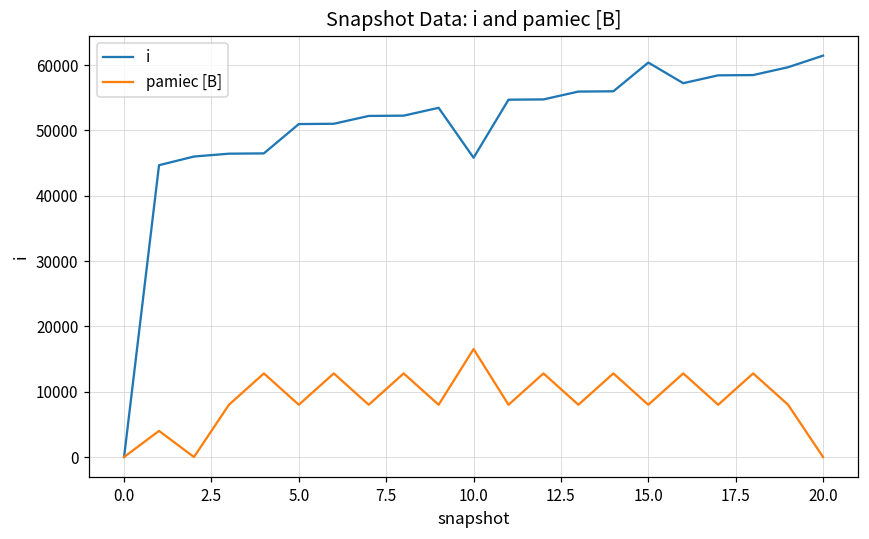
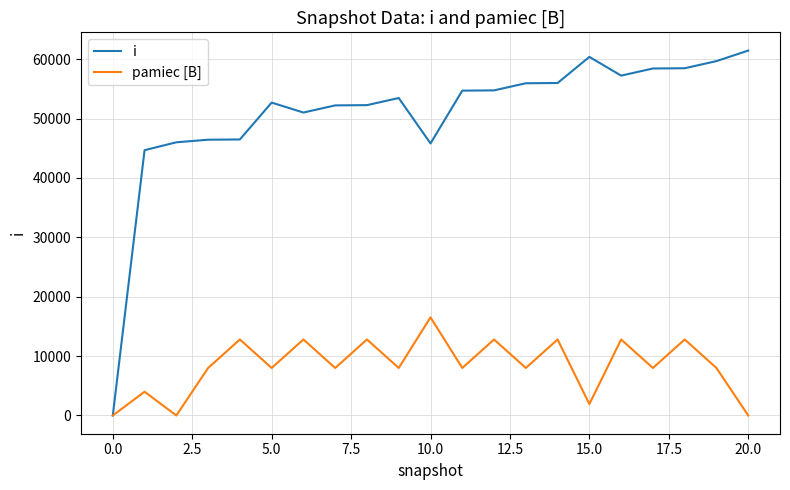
  {
    "i": {
-     "5.0": 51000,
+     "5.0": 53000,
      "10.0": 46000,
      "15.0": 60000,
      "20.0": 61000
    },
    "pamiec [B]": {
      "5.0": 8000,
      "10.0": 17000,
-     "15.0": 8000,
+     "15.0": 2000,
      "20.0": 0
    }
  }
